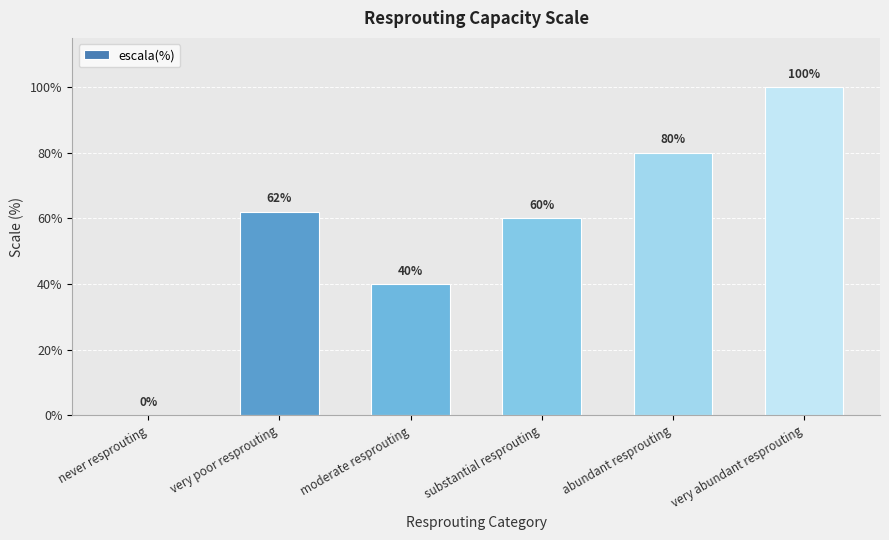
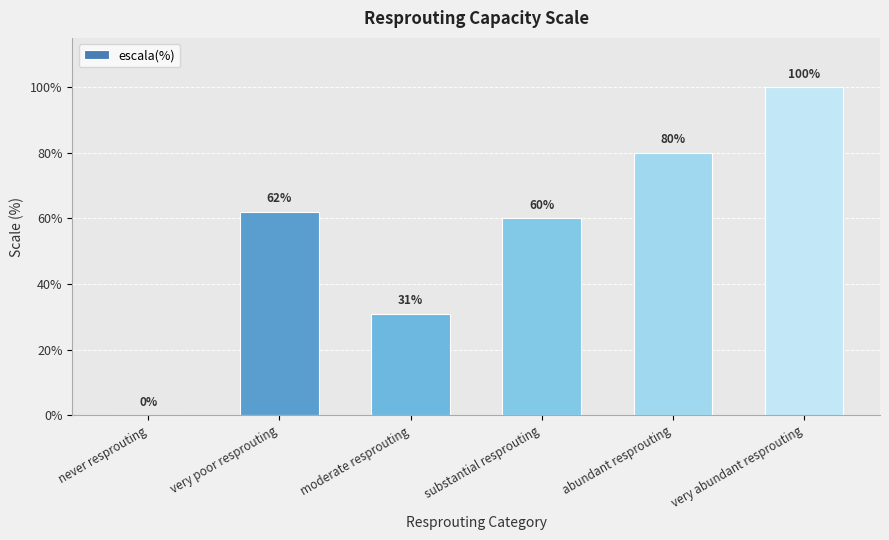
  {
    "never resprouting": "0%",
    "very poor resprouting": "62%",
-   "moderate resprouting": "40%",
+   "moderate resprouting": "31%",
    "substantial resprouting": "60%",
    "abundant resprouting": "80%",
    "very abundant resprouting": "100%"
  }
